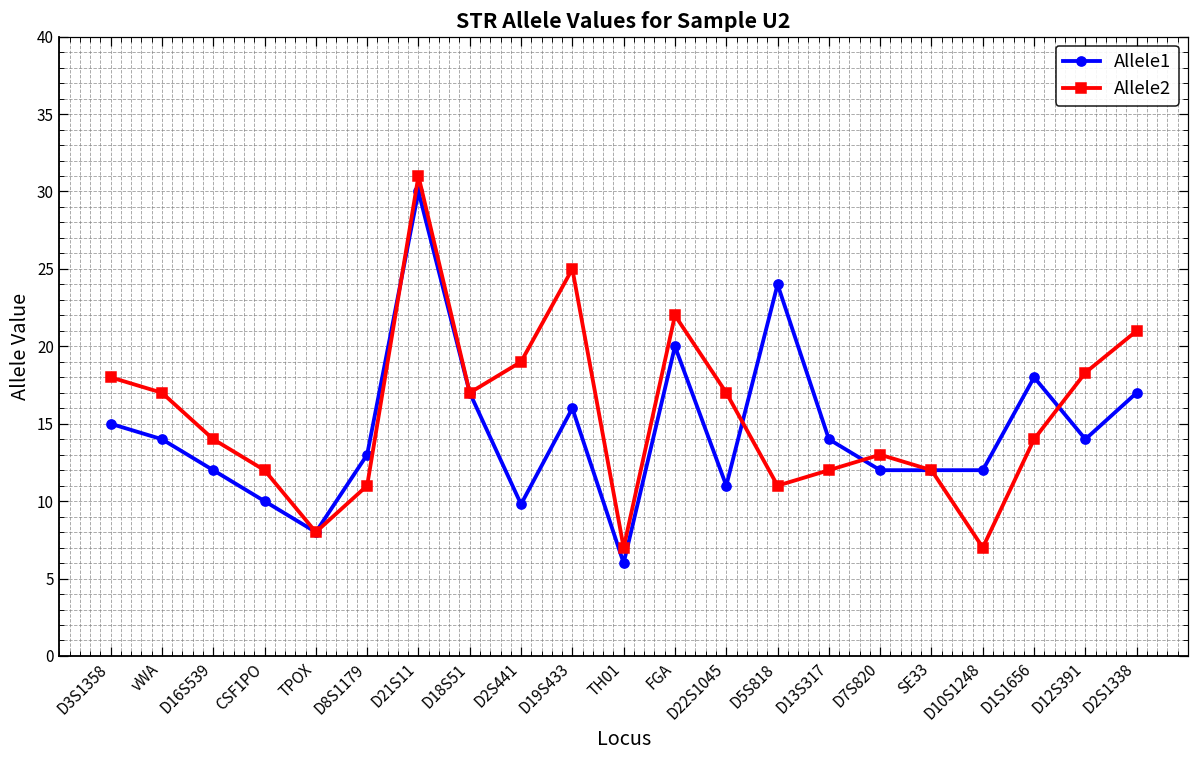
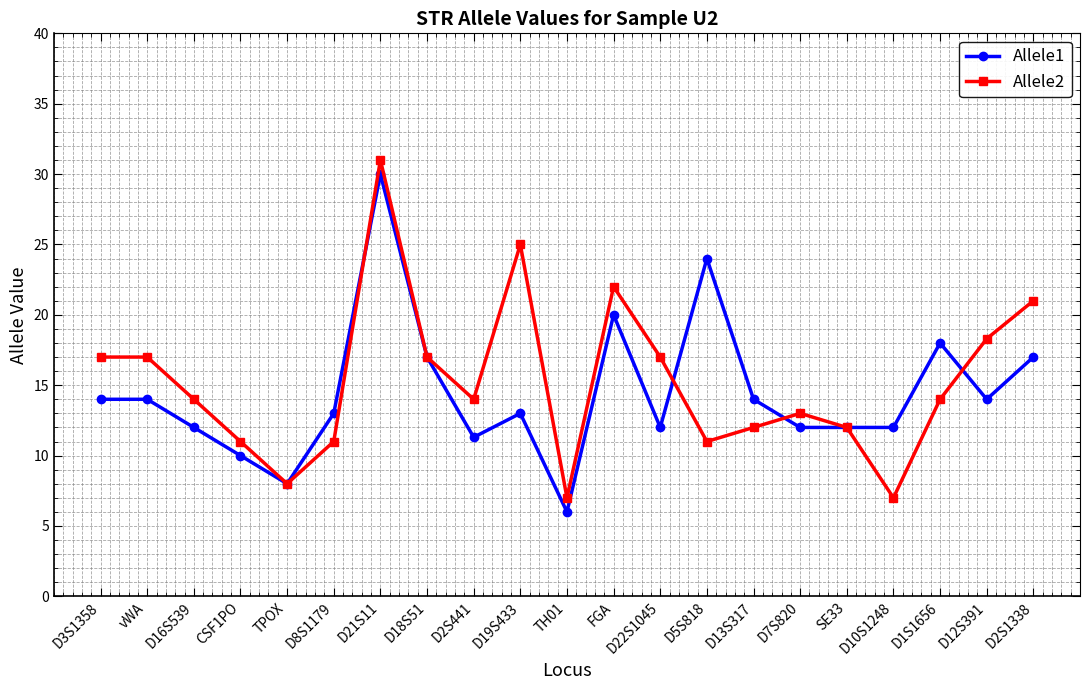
  {
    "Allele1": {
-     "D3S1358": 15,
+     "D3S1358": 14,
      "vWA": 14.0,
      "D16S539": 12.0,
      "CSF1PO": 10.0,
      "D8S1179": 13.0,
      "D21S11": 30.0,
-     "D2S441": 9.8,
-     "D19S433": 16,
+     "D2S441": 11.3,
+     "D19S433": 13,
      "TH01": 6.0,
      "FGA": 20.0,
-     "D22S1045": 11,
+     "D22S1045": 12,
      "D5S818": 24.0,
      "D13S317": 14.0,
      "D7S820": 12.0,
      "D10S1248": 12.0,
      "D1S1656": 18.0,
      "D12S391": 14.0,
      "D2S1338": 17.0
    },
    "Allele2": {
-     "D3S1358": 18,
+     "D3S1358": 17,
      "vWA": 17,
      "D16S539": 14,
-     "CSF1PO": 12,
+     "CSF1PO": 11,
      "D8S1179": 11,
      "D21S11": 31,
-     "D2S441": 19,
+     "D2S441": 14,
      "D19S433": 25,
      "TH01": 7,
      "FGA": 22,
      "D22S1045": 17,
      "D5S818": 11,
      "D13S317": 12,
      "D7S820": 13,
      "D10S1248": 7,
      "D1S1656": 14,
      "D12S391": 18.3,
      "D2S1338": 21
    }
  }
